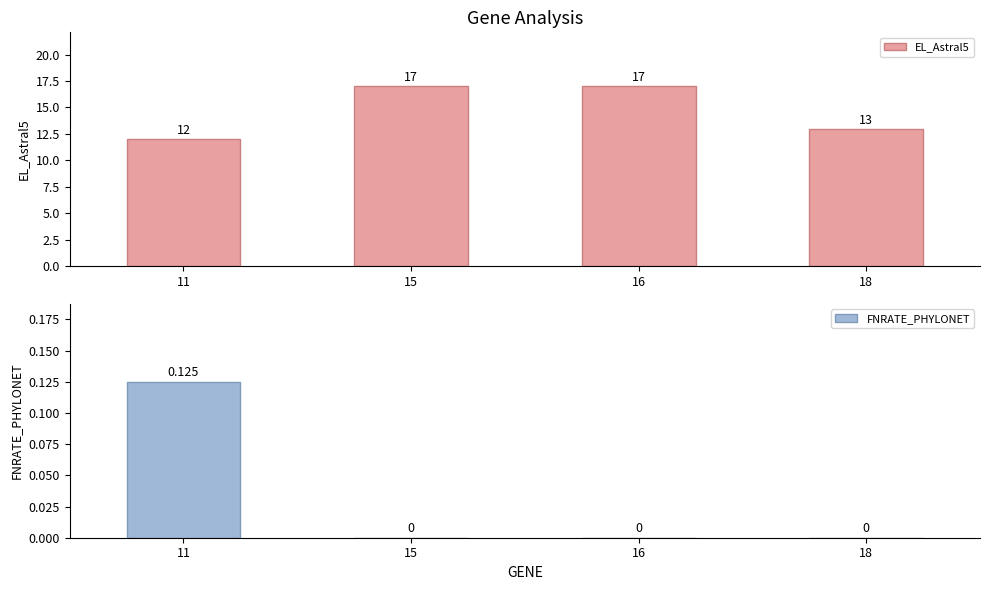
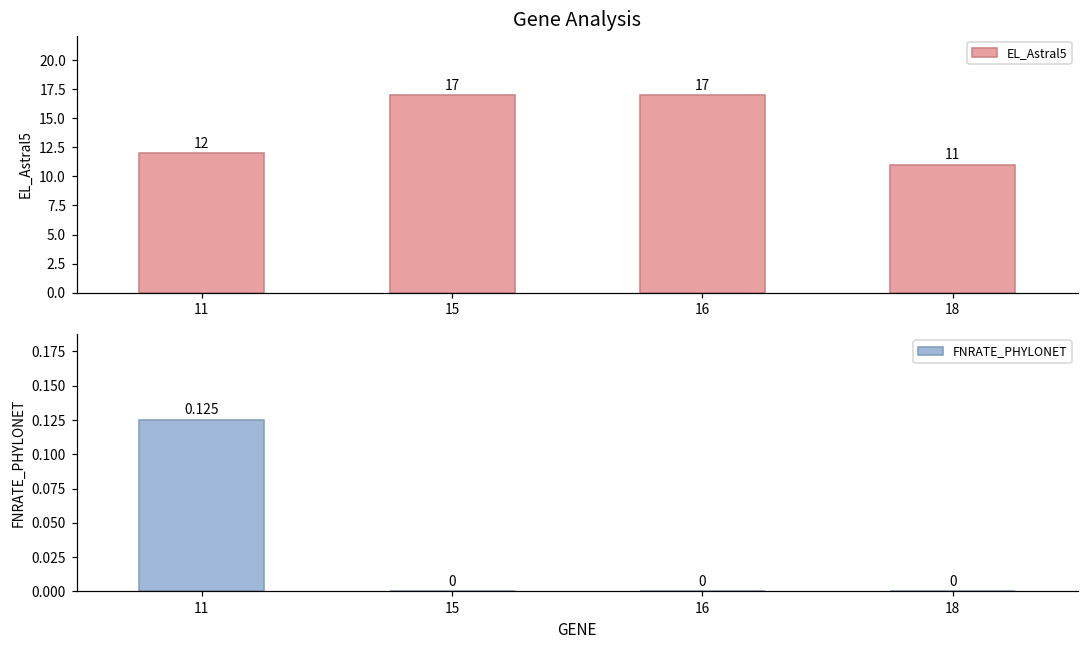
  {
    "Gene Analysis": {
      "11": 12,
      "15": 17,
      "16": 17,
-     "18": 13
+     "18": 11
    }
  }
